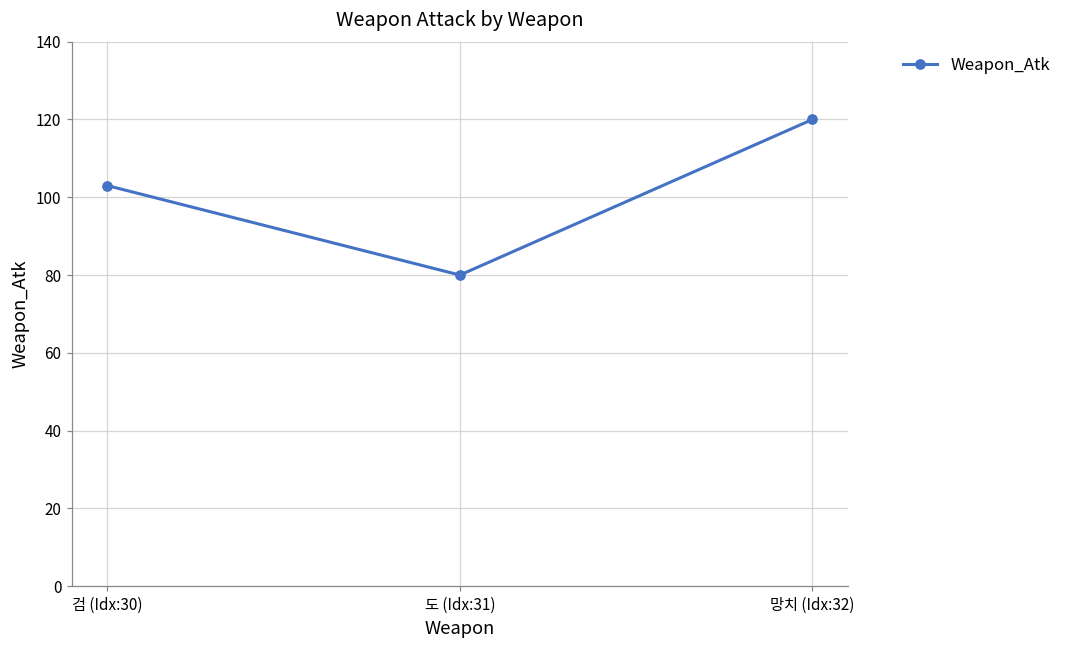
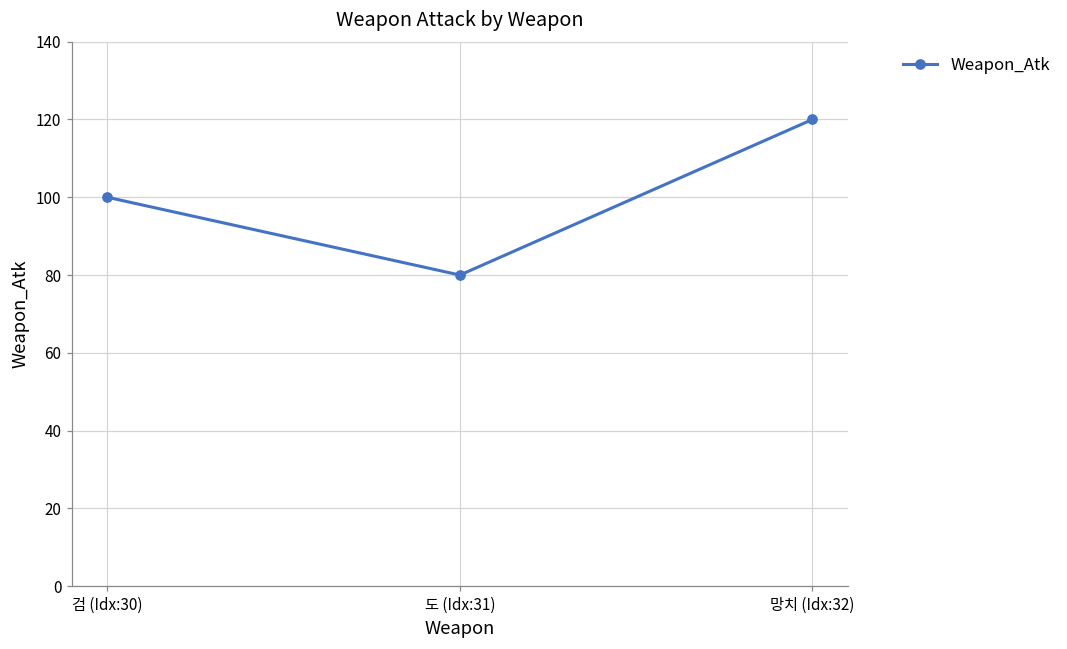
  {
-   "검 (Idx:30)": 103,
+   "검 (Idx:30)": 100,
    "도 (Idx:31)": 80,
    "망치 (Idx:32)": 120
  }
